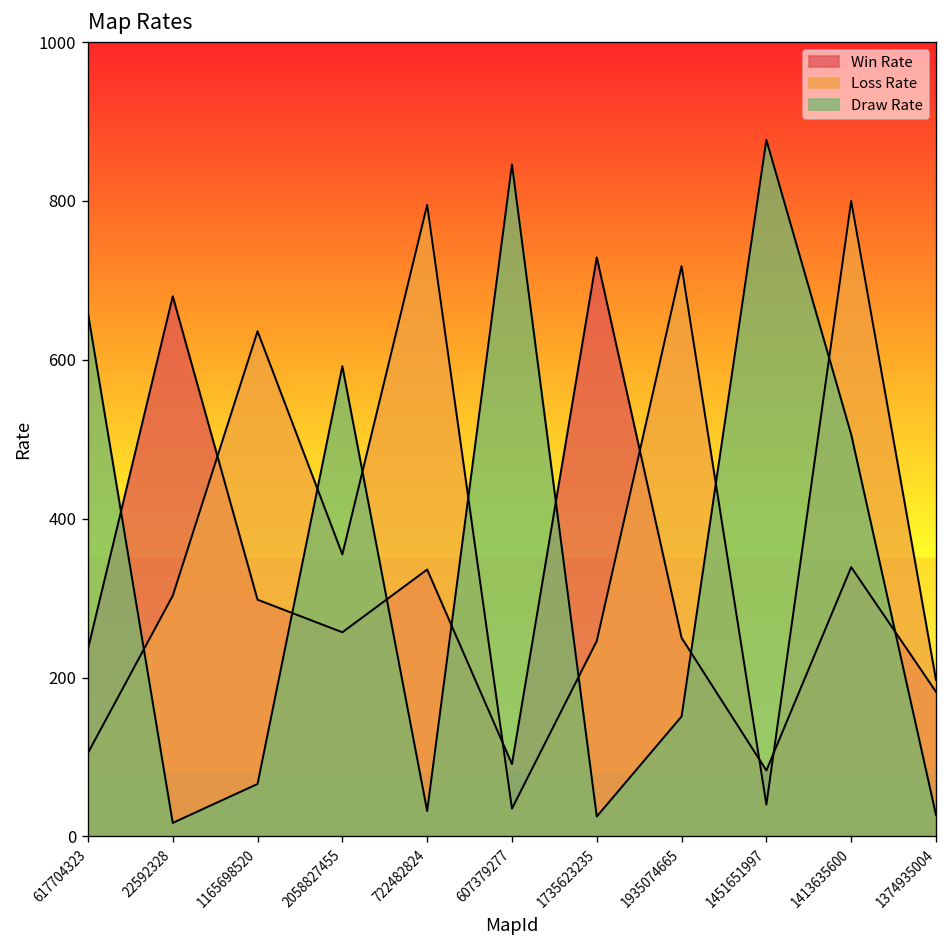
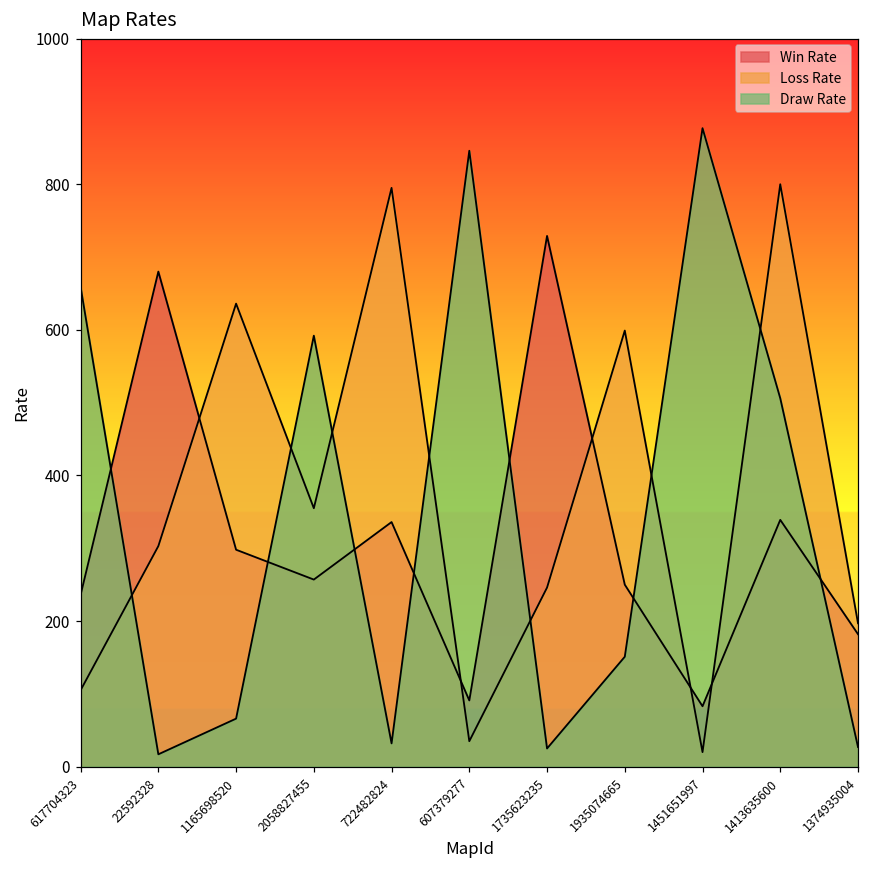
  {
    "Win Rate": {
      "617704323": 240,
      "22592328": 680,
      "1165698520": 300,
      "2058827455": 260,
      "722482824": 340,
      "607379277": 90,
      "1735623235": 730,
      "1935074665": 250,
      "1451651997": 80,
      "1413635600": 340,
      "1374935004": 180
    },
    "Loss Rate": {
      "617704323": 110,
      "22592328": 300,
      "1165698520": 640,
      "2058827455": 360,
      "722482824": 800,
      "607379277": 40,
      "1735623235": 250,
-     "1935074665": 720,
-     "1451651997": 40,
+     "1935074665": 600,
+     "1451651997": 20,
      "1413635600": 800,
      "1374935004": 200
    },
    "Draw Rate": {
      "617704323": 660,
      "22592328": 20,
      "1165698520": 70,
      "2058827455": 590,
      "722482824": 30,
      "607379277": 850,
      "1735623235": 30,
      "1935074665": 150,
      "1451651997": 880,
      "1413635600": 510,
      "1374935004": 30
    }
  }
